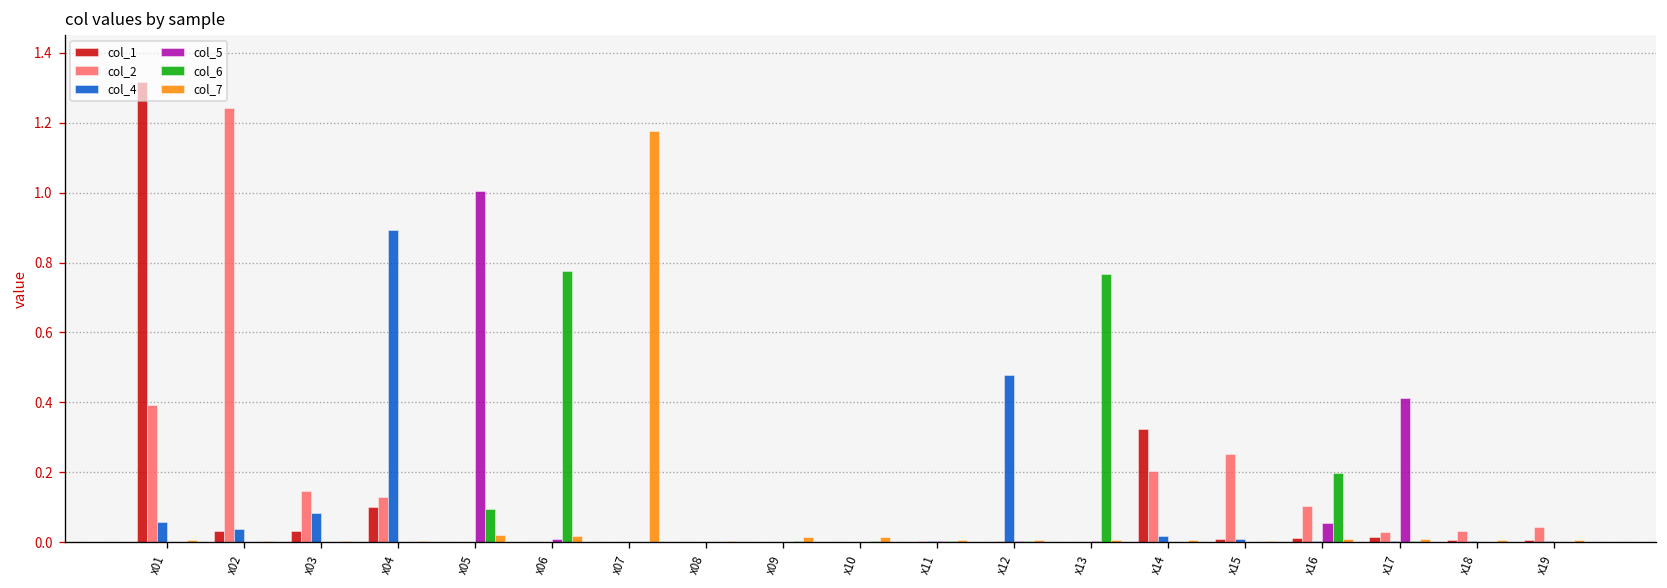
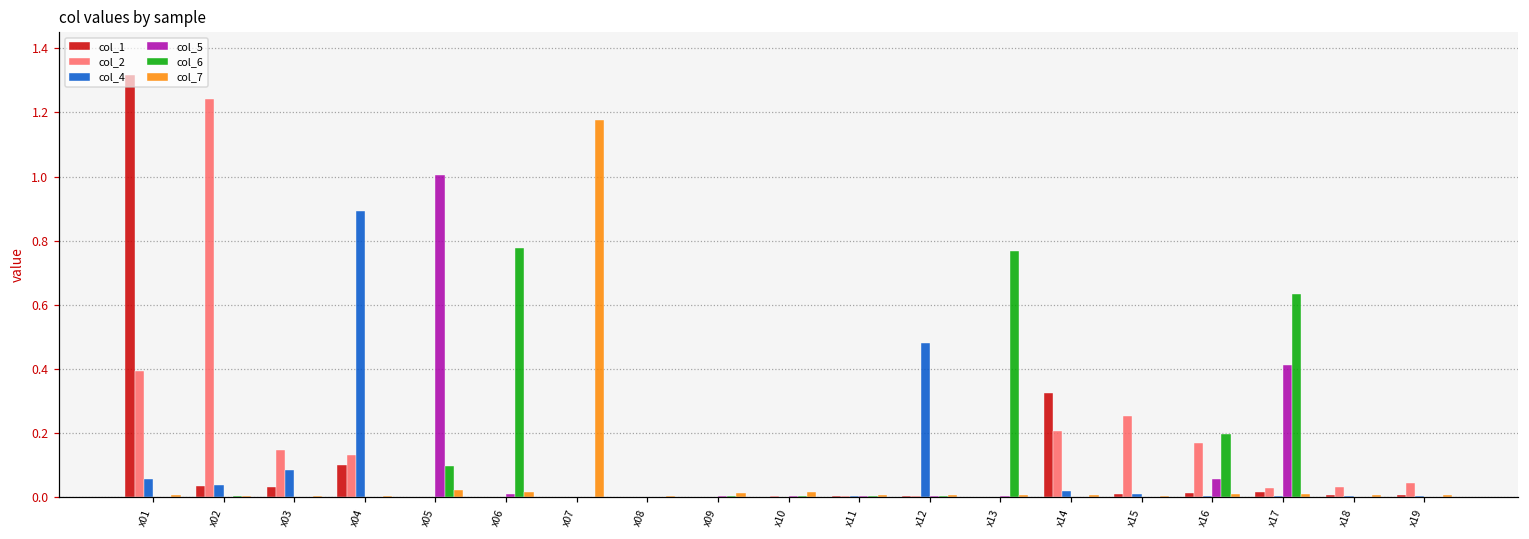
  {
    "col_1": {
      "x02": 0.03,
      "x03": 0.03,
      "x04": 0.10,
      "x14": 0.33,
      "x15": 0.01,
      "x16": 0.01,
      "x17": 0.01
    },
    "col_2": {
      "x01": 0.39,
      "x02": 1.24,
      "x03": 0.15,
      "x04": 0.13,
      "x14": 0.21,
      "x15": 0.25,
-     "x16": 0.10,
+     "x16": 0.17,
      "x17": 0.03,
      "x18": 0.03,
      "x19": 0.04
    },
    "col_4": {
      "x01": 0.06,
      "x02": 0.04,
      "x03": 0.08,
      "x04": 0.89,
      "x12": 0.48,
      "x14": 0.02,
      "x15": 0.01
    },
    "col_5": {
      "x05": 1.01,
      "x06": 0.01,
      "x16": 0.06,
      "x17": 0.41
    },
    "col_6": {
      "x05": 0.10,
      "x06": 0.78,
      "x13": 0.77,
      "x16": 0.20,
-     "x17": 0.00
+     "x17": 0.63
    },
    "col_7": {
      "x05": 0.02,
      "x06": 0.02,
      "x07": 1.18,
      "x09": 0.01,
      "x10": 0.02,
      "x16": 0.01,
      "x17": 0.01
    }
  }
